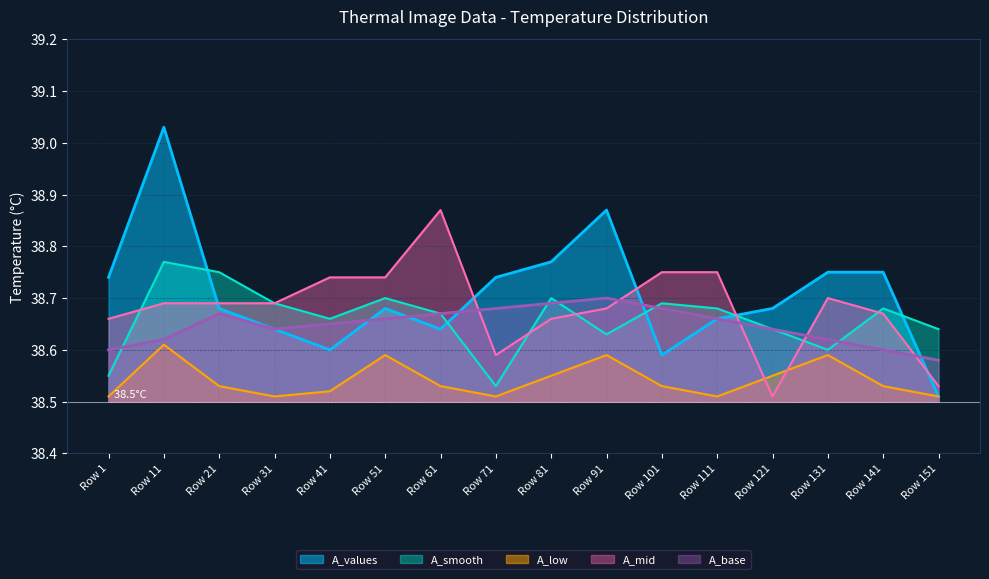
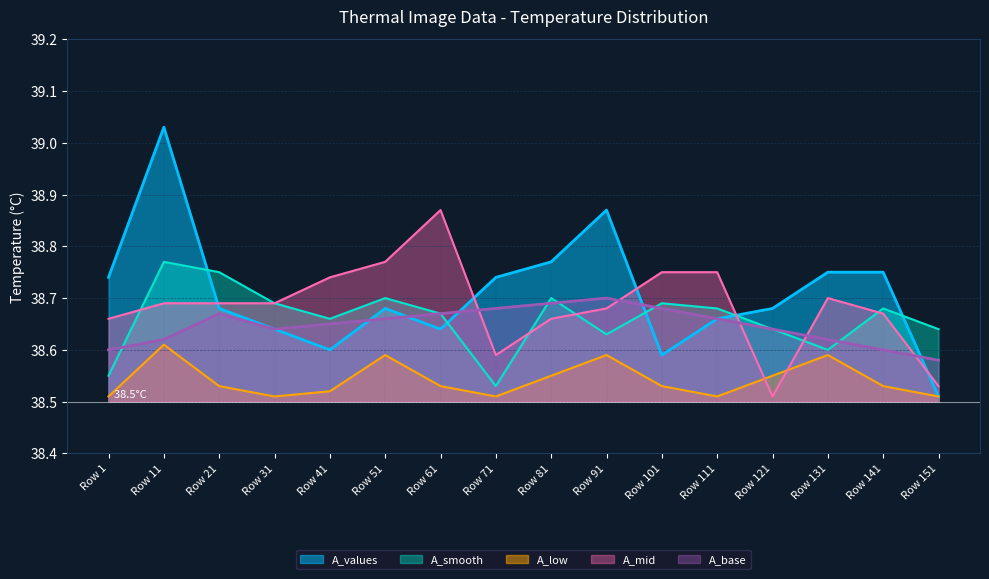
  {
    "A_values": {
      "Row 1": "38.74",
      "Row 11": "39.03",
      "Row 21": "38.68",
      "Row 41": "38.60",
      "Row 51": "38.68",
      "Row 61": "38.64",
      "Row 71": "38.74",
      "Row 81": "38.77",
      "Row 91": "38.87",
      "Row 101": "38.59",
      "Row 121": "38.68",
      "Row 131": "38.75",
      "Row 141": "38.75"
    },
    "A_smooth": {
      "Row 1": "38.55",
      "Row 11": "38.77",
      "Row 21": "38.75",
      "Row 41": "38.66",
      "Row 51": "38.70",
      "Row 71": "38.53",
      "Row 81": "38.70",
      "Row 91": "38.63",
      "Row 101": "38.69",
      "Row 111": "38.68",
      "Row 131": "38.60",
      "Row 141": "38.68",
      "Row 151": "38.64"
    },
    "A_low": {
      "Row 1": "38.5°C"
    },
    "A_mid": {
      "Row 1": "38.66",
      "Row 11": "38.69",
      "Row 21": "38.69",
      "Row 41": "38.74",
-     "Row 51": "38.74",
+     "Row 51": "38.77",
      "Row 61": "38.87",
      "Row 71": "38.59",
      "Row 81": "38.66",
      "Row 91": "38.68",
      "Row 101": "38.75",
      "Row 111": "38.75",
      "Row 121": "38.51",
      "Row 131": "38.70",
      "Row 141": "38.67",
      "Row 151": "38.53"
    },
    "A_base": {
      "Row 1": "38.60",
      "Row 11": "38.62",
      "Row 21": "38.67",
      "Row 41": "38.65",
      "Row 51": "38.66",
      "Row 71": "38.68",
      "Row 81": "38.69",
      "Row 91": "38.70",
      "Row 101": "38.68",
      "Row 131": "38.62",
      "Row 141": "38.60",
      "Row 151": "38.58"
    }
  }
